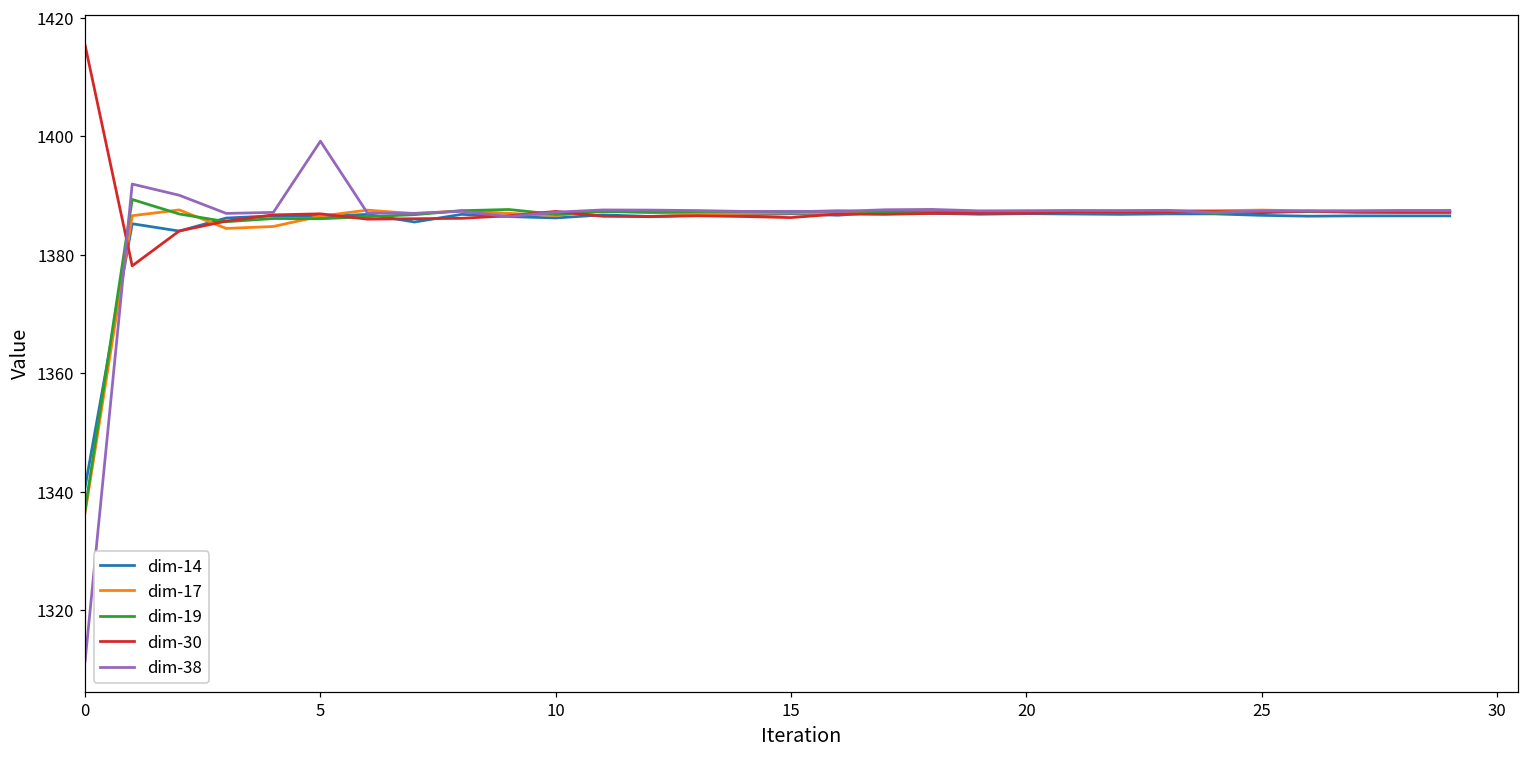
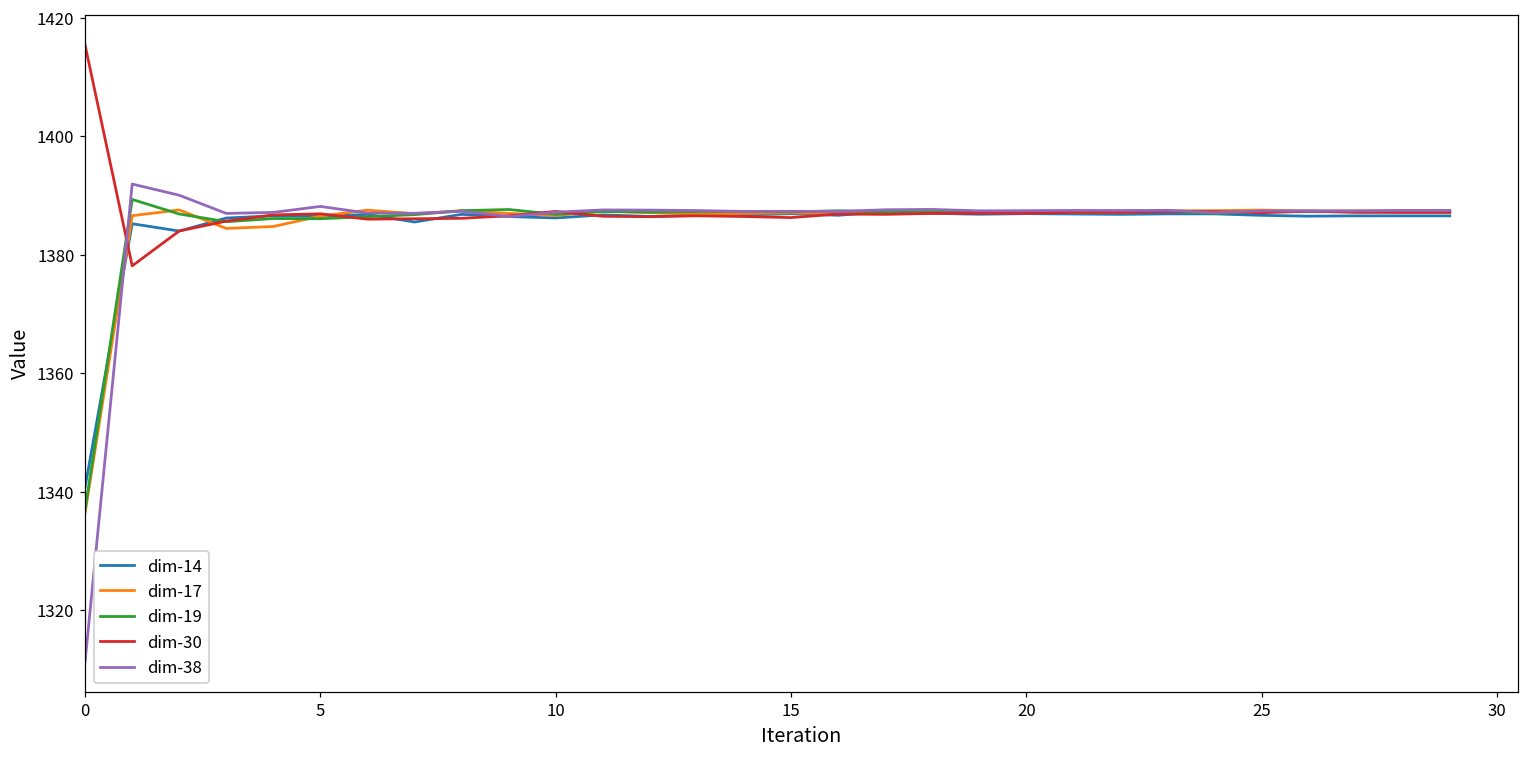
  {
    "dim-14": {
      "0": 1341
    },
    "dim-17": {
      "0": 1336
    },
    "dim-19": {
      "0": 1337
    },
    "dim-30": {
      "0": 1415,
      "15": 1386
    },
    "dim-38": {
      "0": 1311,
-     "5": 1399
+     "5": 1388
    }
  }
